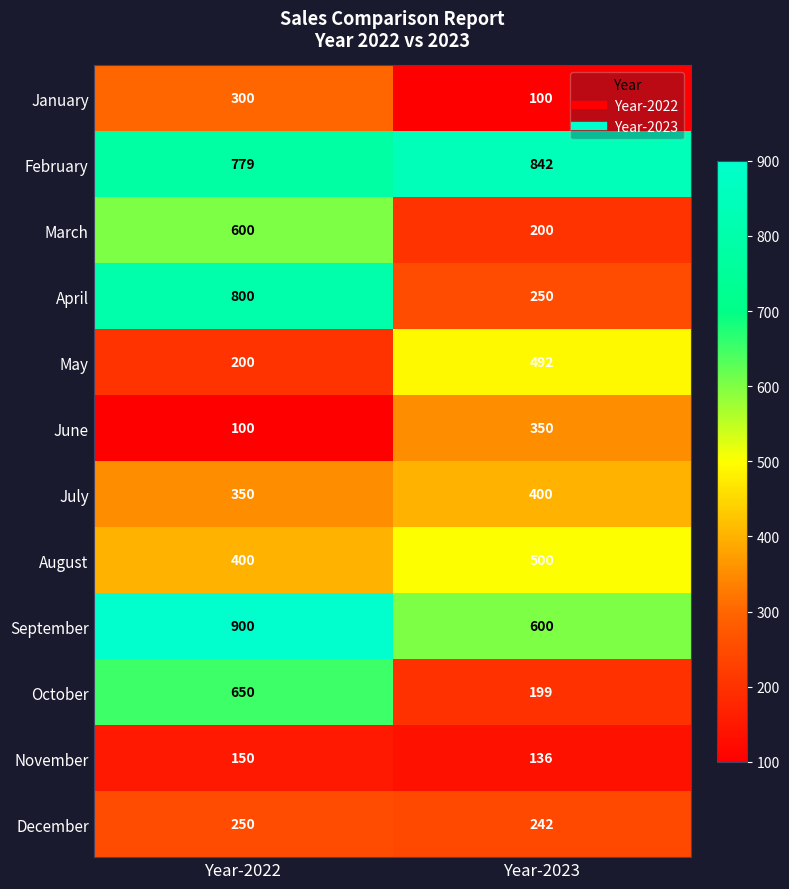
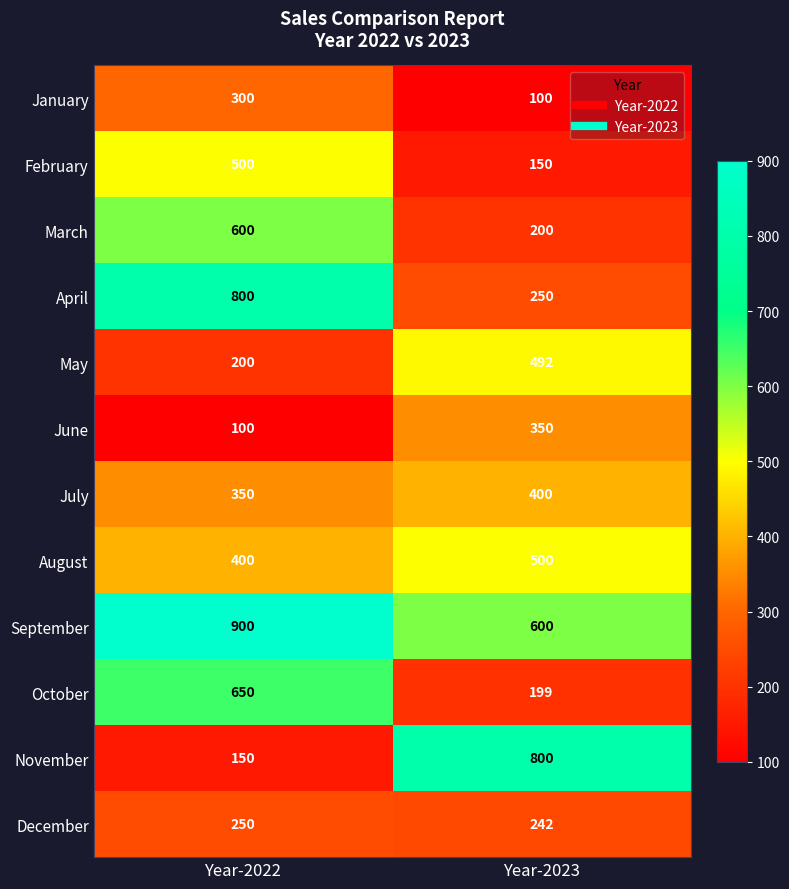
  {
    "January": {
      "Year-2022": 300,
      "Year-2023": 100
    },
    "February": {
-     "Year-2022": 779,
-     "Year-2023": 842
+     "Year-2022": 500,
+     "Year-2023": 150
    },
    "March": {
      "Year-2022": 600,
      "Year-2023": 200
    },
    "April": {
      "Year-2022": 800,
      "Year-2023": 250
    },
    "May": {
      "Year-2022": 200,
      "Year-2023": 492
    },
    "June": {
      "Year-2022": 100,
      "Year-2023": 350
    },
    "July": {
      "Year-2022": 350,
      "Year-2023": 400
    },
    "August": {
      "Year-2022": 400,
      "Year-2023": 500
    },
    "September": {
      "Year-2022": 900,
      "Year-2023": 600
    },
    "October": {
      "Year-2022": 650,
      "Year-2023": 199
    },
    "November": {
      "Year-2022": 150,
-     "Year-2023": 136
+     "Year-2023": 800
    },
    "December": {
      "Year-2022": 250,
      "Year-2023": 242
    }
  }
